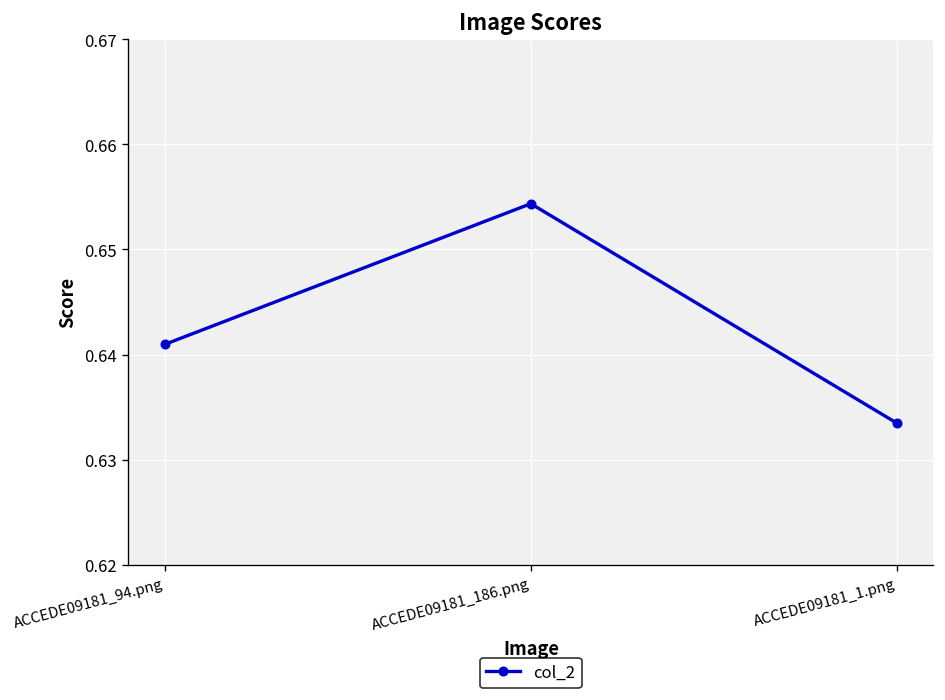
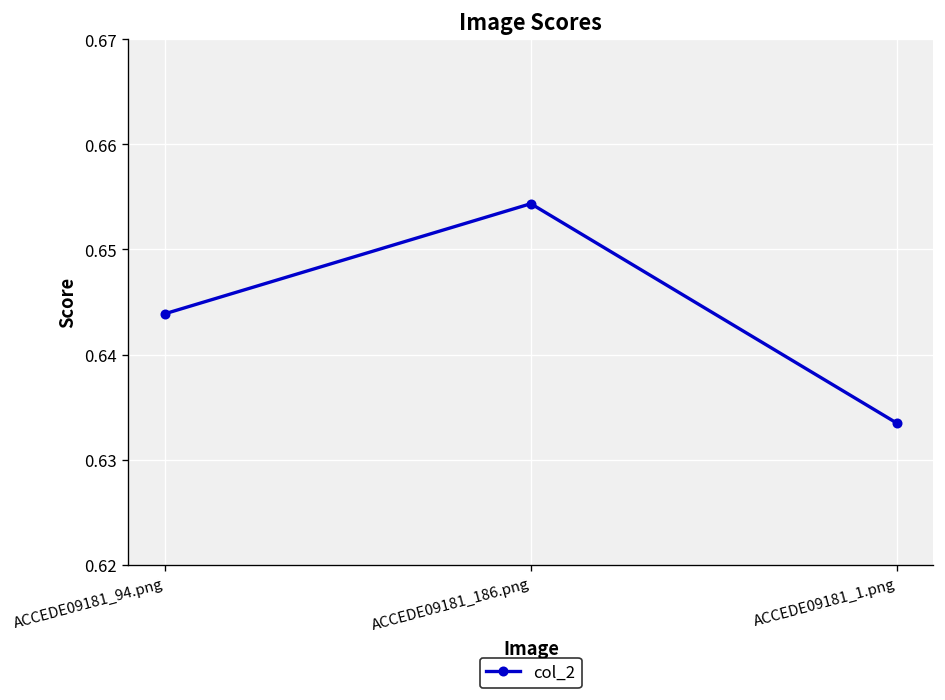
  {
-   "ACCEDE09181_94.png": 0.641,
+   "ACCEDE09181_94.png": 0.644,
    "ACCEDE09181_186.png": 0.654,
    "ACCEDE09181_1.png": 0.633
  }
